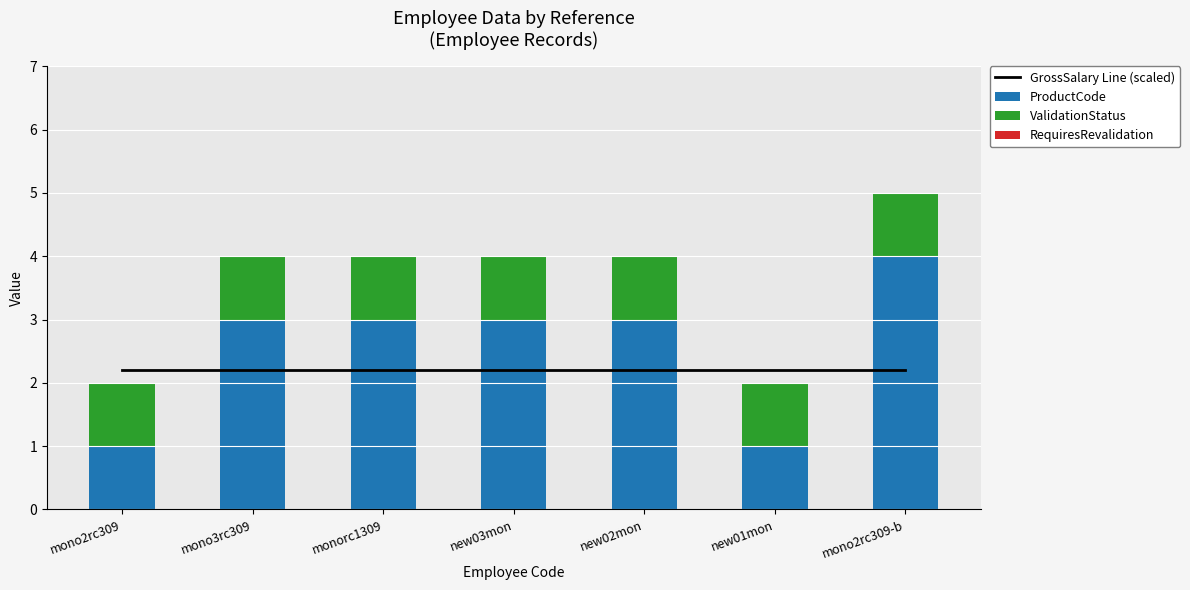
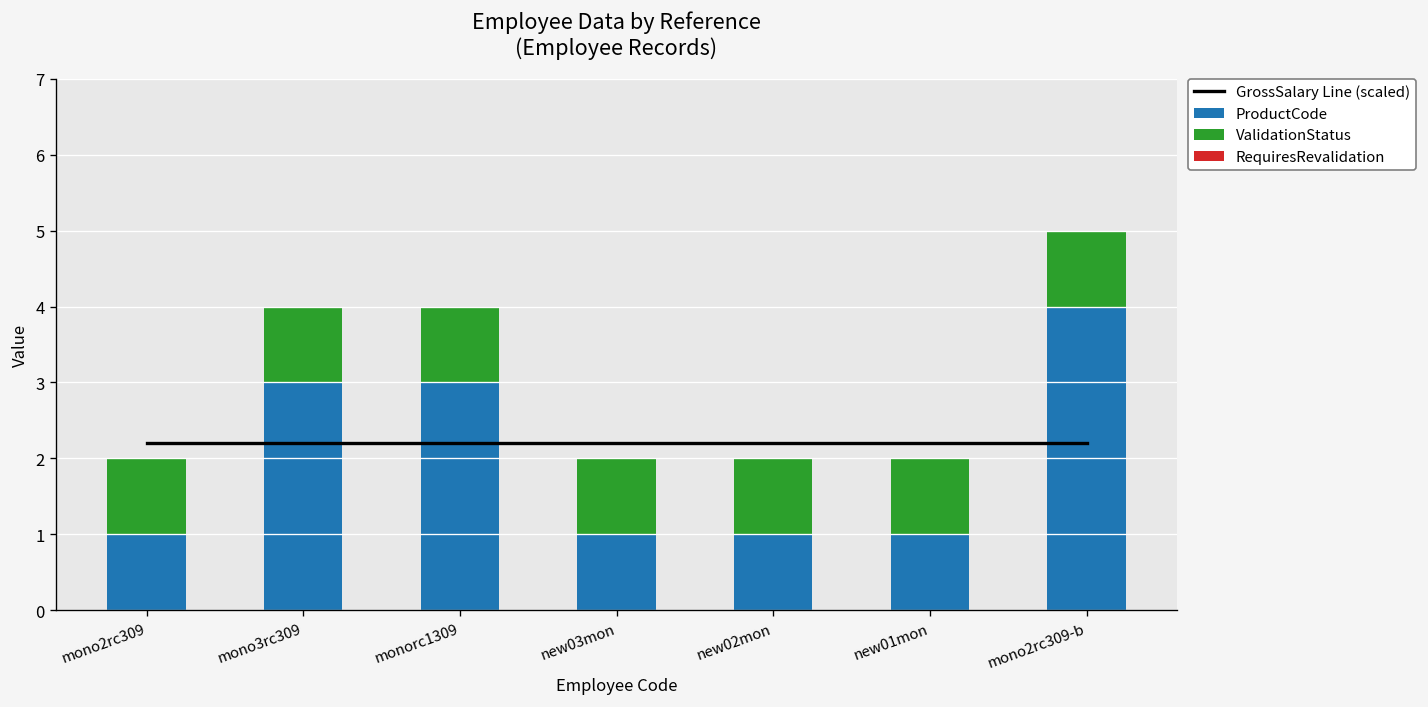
  {
    "GrossSalary Line (scaled)": {
      "mono2rc309": 2.2,
      "mono3rc309": 2.2,
      "monorc1309": 2.2,
      "new03mon": 2.2,
      "new02mon": 2.2,
      "new01mon": 2.2,
      "mono2rc309-b": 2.2
    },
    "ProductCode": {
      "mono2rc309": 1,
      "mono3rc309": 3,
      "monorc1309": 3,
-     "new03mon": 3,
-     "new02mon": 3,
+     "new03mon": 1,
+     "new02mon": 1,
      "new01mon": 1,
      "mono2rc309-b": 4
    }
  }
